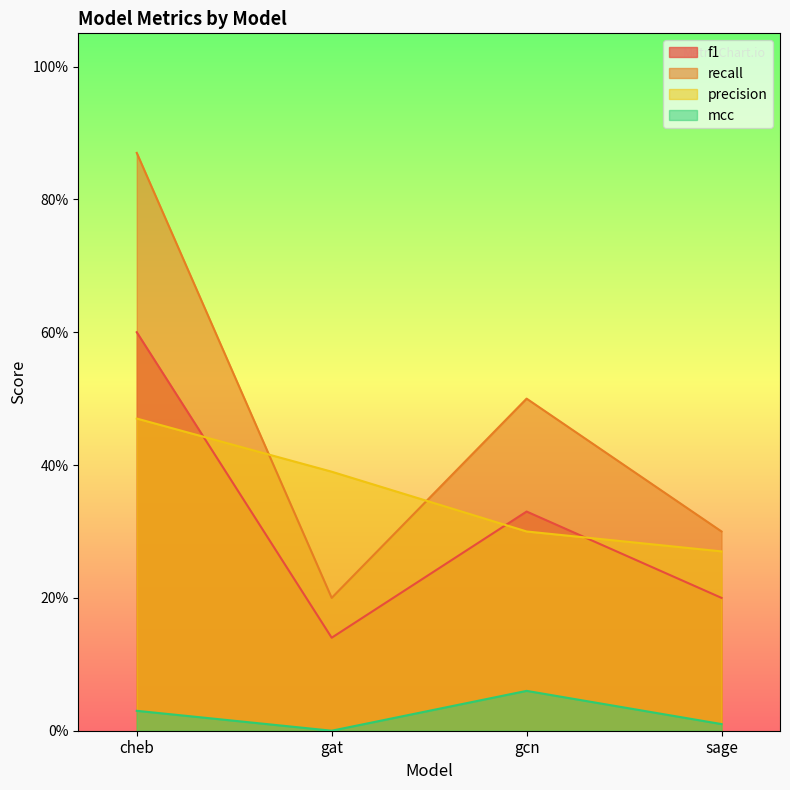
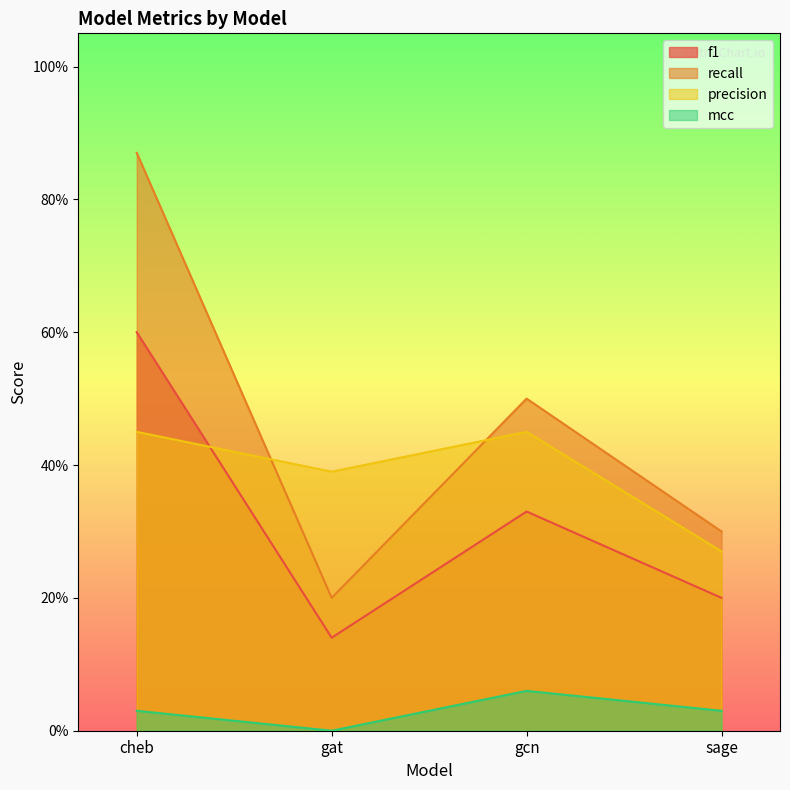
  {
    "precision": {
-     "cheb": "47%",
+     "cheb": "45%",
      "gat": "39%",
-     "gcn": "30%",
+     "gcn": "45%",
      "sage": "27%"
    },
    "mcc": {
      "cheb": "3%",
      "gat": "0%",
      "gcn": "6%",
-     "sage": "1%"
+     "sage": "3%"
    }
  }
